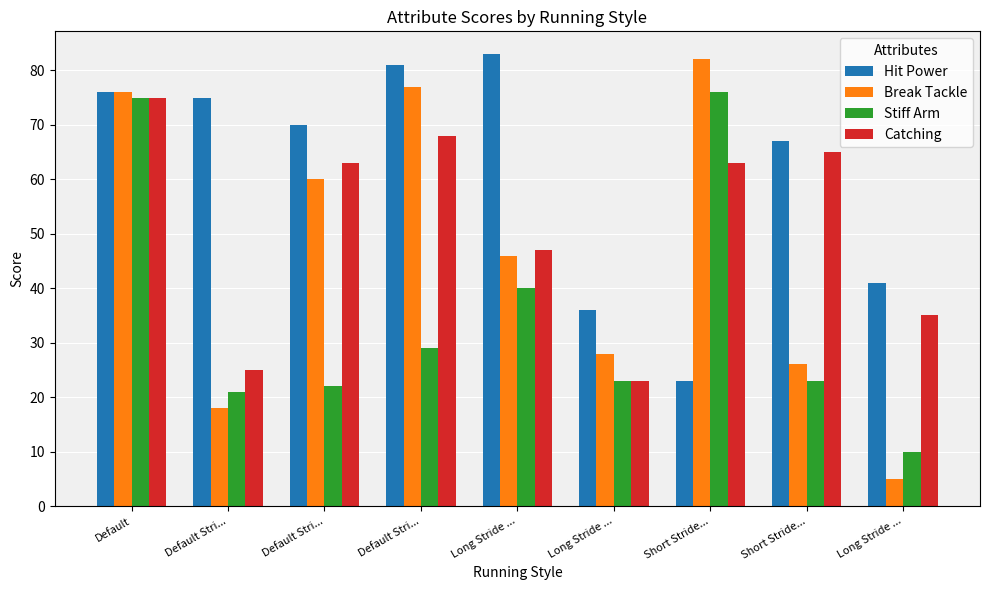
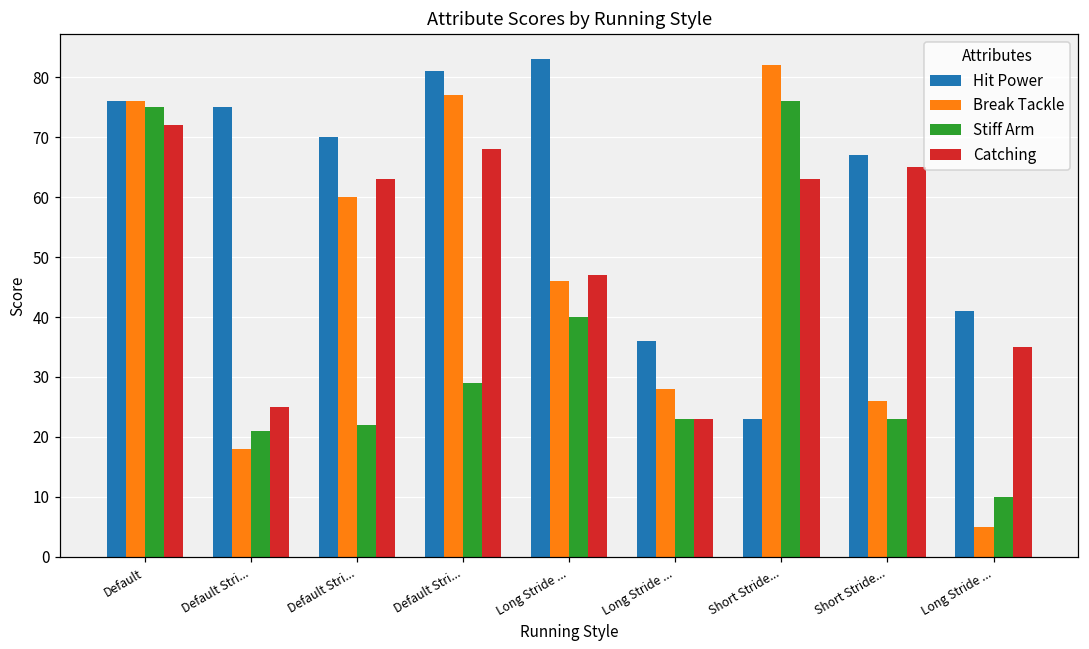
  {
    "Hit Power": {
      "Default": 76
    },
    "Break Tackle": {
      "Default": 76
    },
    "Stiff Arm": {
      "Default": 75
    },
    "Catching": {
-     "Default": 75
+     "Default": 72
    }
  }
